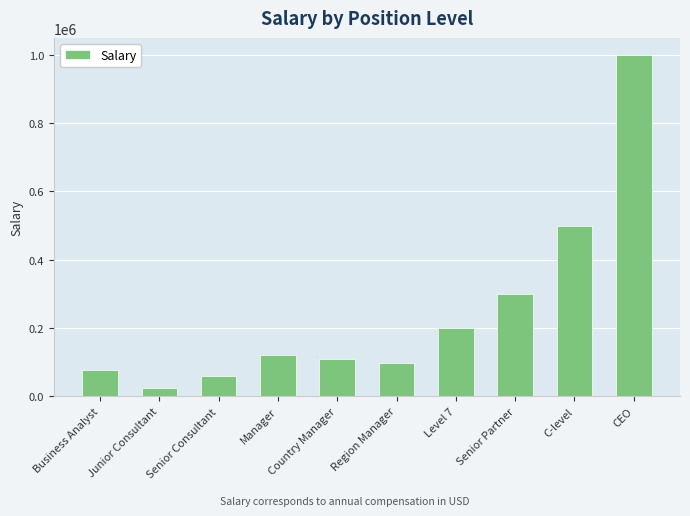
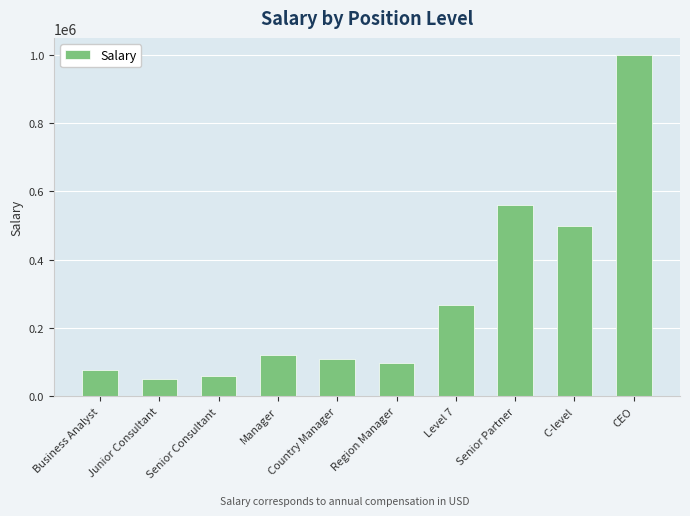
  {
    "Business Analyst": 80000,
-   "Junior Consultant": 20000,
+   "Junior Consultant": 50000,
    "Senior Consultant": 60000,
    "Manager": 120000,
    "Country Manager": 110000,
    "Region Manager": 100000,
-   "Level 7": 200000,
-   "Senior Partner": 300000,
+   "Level 7": 270000,
+   "Senior Partner": 560000,
    "C-level": 500000,
    "CEO": 1000000
  }
